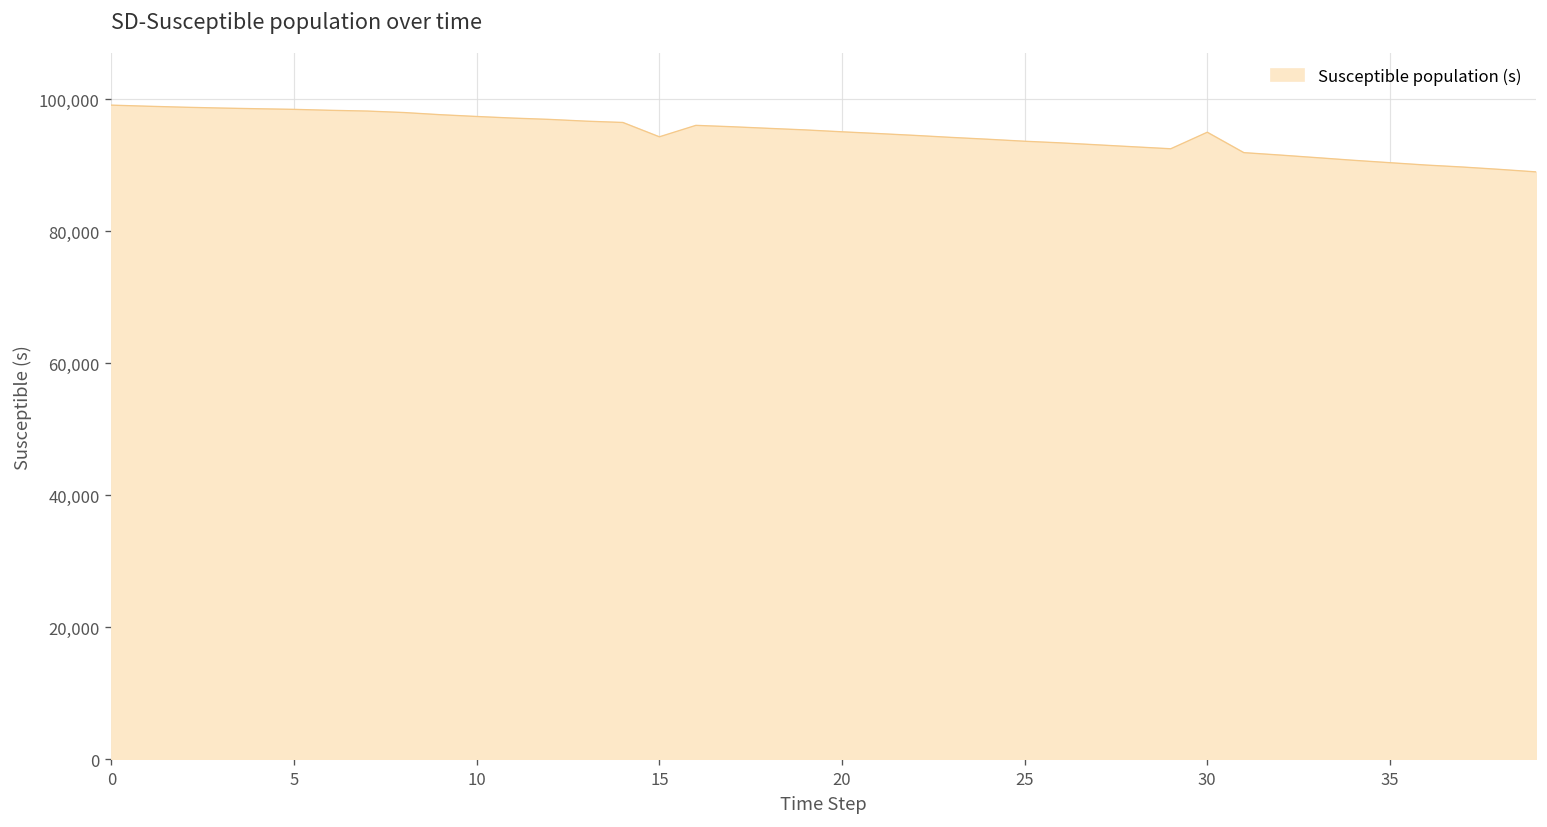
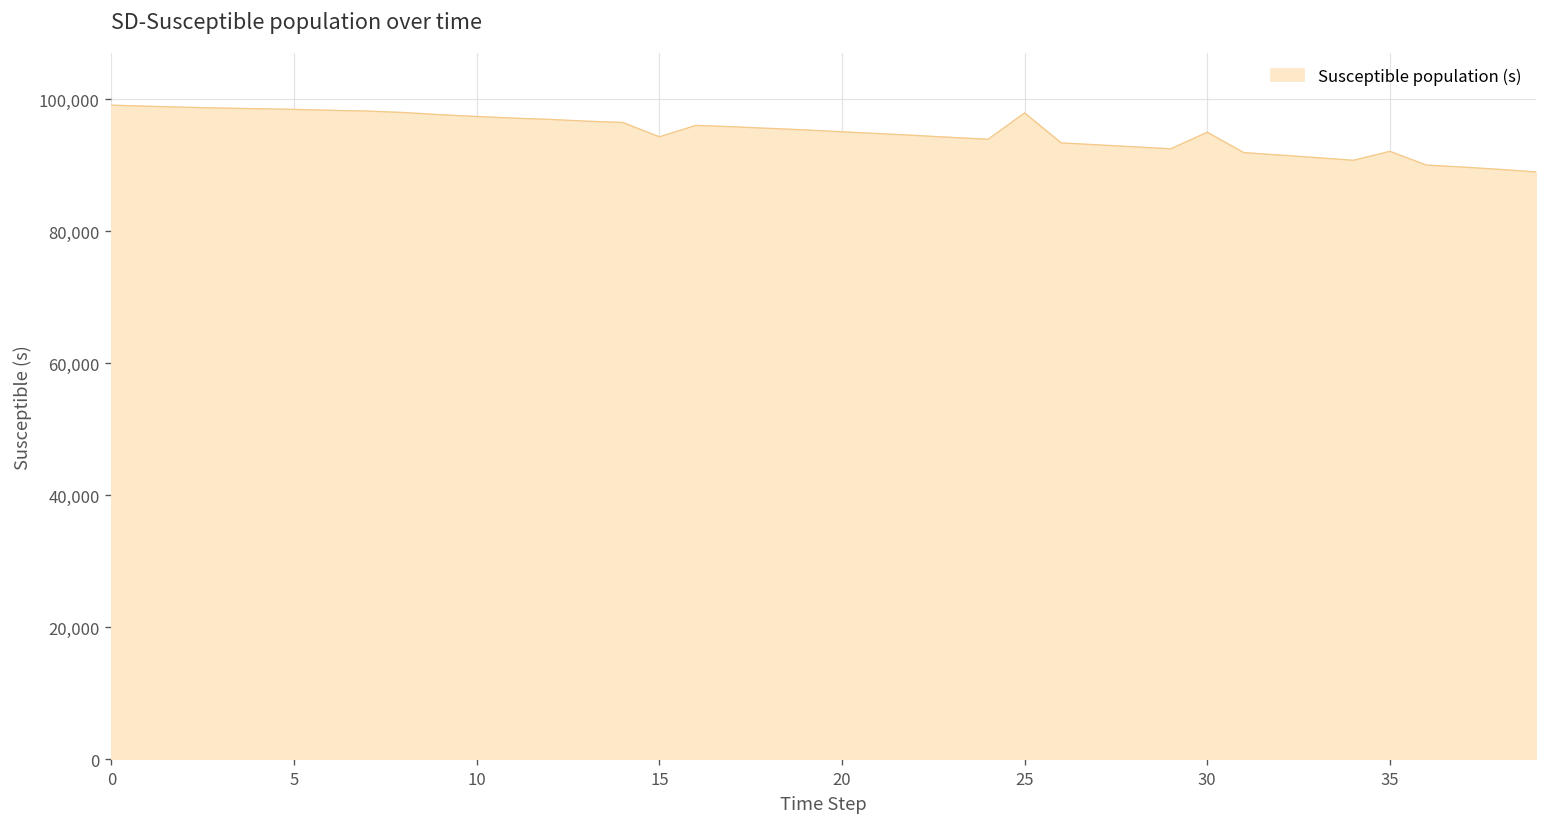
  {
    "0": "99,000",
    "5": "98,000",
    "10": "97,000",
    "15": "94,000",
    "20": "95,000",
-   "25": "94,000",
+   "25": "98,000",
    "30": "95,000",
-   "35": "90,000"
+   "35": "92,000"
  }
